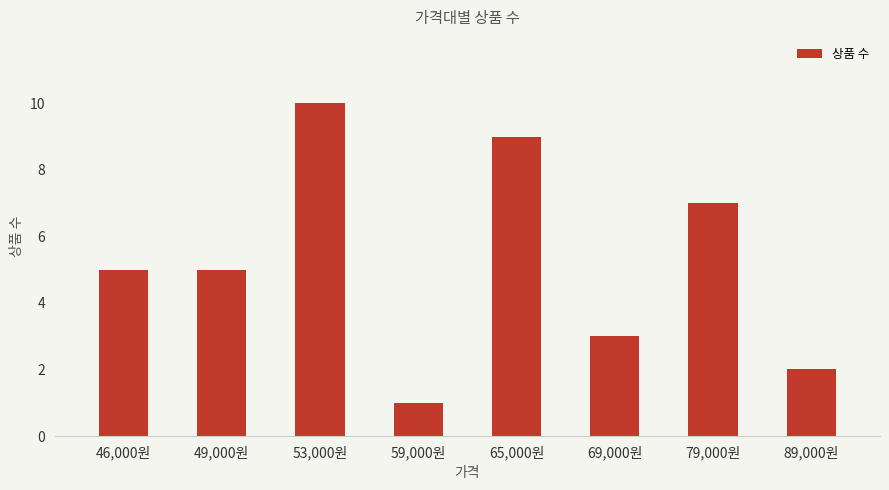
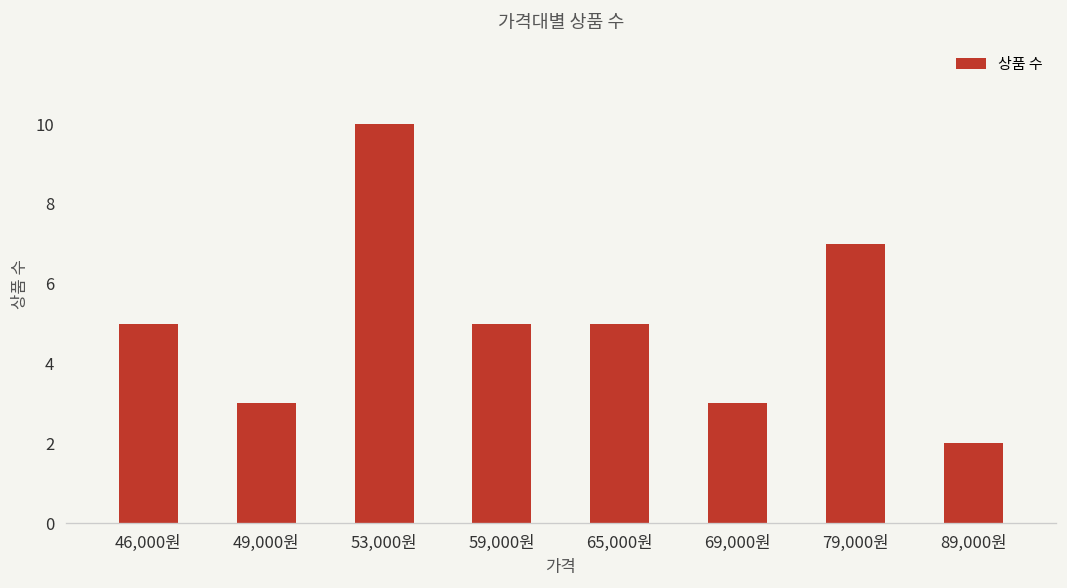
  {
    "46,000원": 5,
-   "49,000원": 5,
+   "49,000원": 3,
    "53,000원": 10,
-   "59,000원": 1,
-   "65,000원": 9,
+   "59,000원": 5,
+   "65,000원": 5,
    "69,000원": 3,
    "79,000원": 7,
    "89,000원": 2
  }
